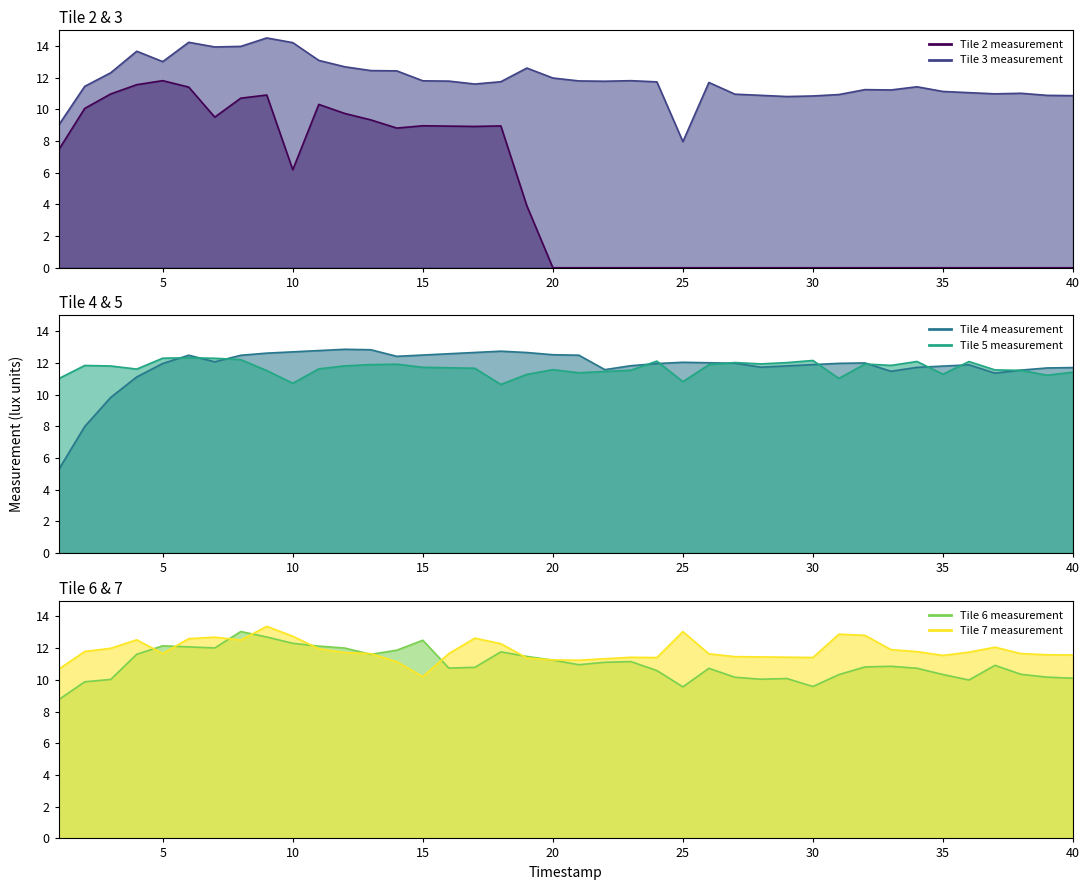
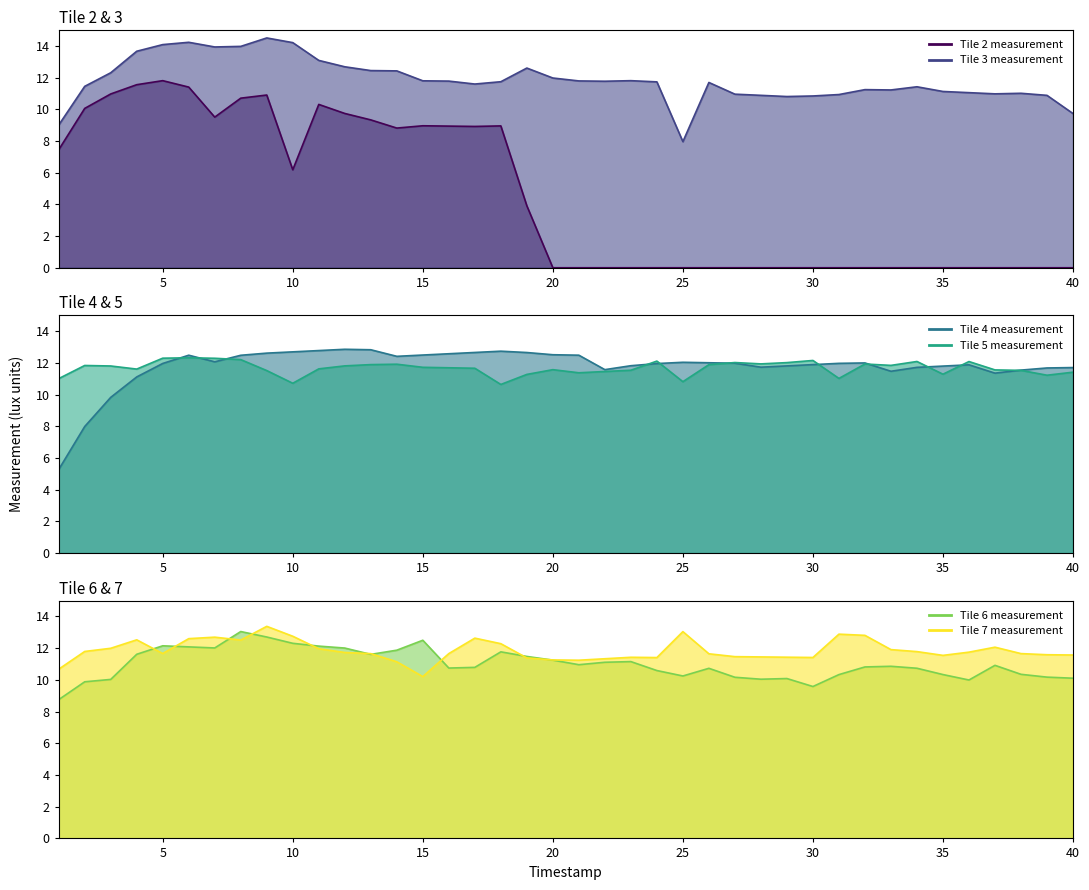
  {
    "Tile 2 & 3": {
      "Tile 2 measurement": {
        "5": 11.8,
        "10": 6.2,
        "15": 9.0,
        "20": 0.0,
        "25": 0.0,
        "30": 0.0,
        "35": 0.0,
        "40": 0.0
      },
      "Tile 3 measurement": {
-       "5": 13.0,
+       "5": 14.1,
        "10": 14.2,
        "15": 11.8,
        "20": 12.0,
        "25": 8.0,
        "30": 10.8,
        "35": 11.1,
-       "40": 10.9
+       "40": 9.7
      }
    },
    "Tile 6 & 7": {
      "Tile 6 measurement": {
        "5": 12.1,
        "10": 12.3,
        "15": 12.5,
-       "25": 9.6,
+       "25": 10.2,
        "30": 9.6,
        "35": 10.3,
        "40": 10.1
      },
      "Tile 7 measurement": {
        "5": 11.7,
        "10": 12.8,
        "15": 10.2,
        "25": 13.0,
        "30": 11.4,
        "35": 11.5,
        "40": 11.6
      }
    }
  }
